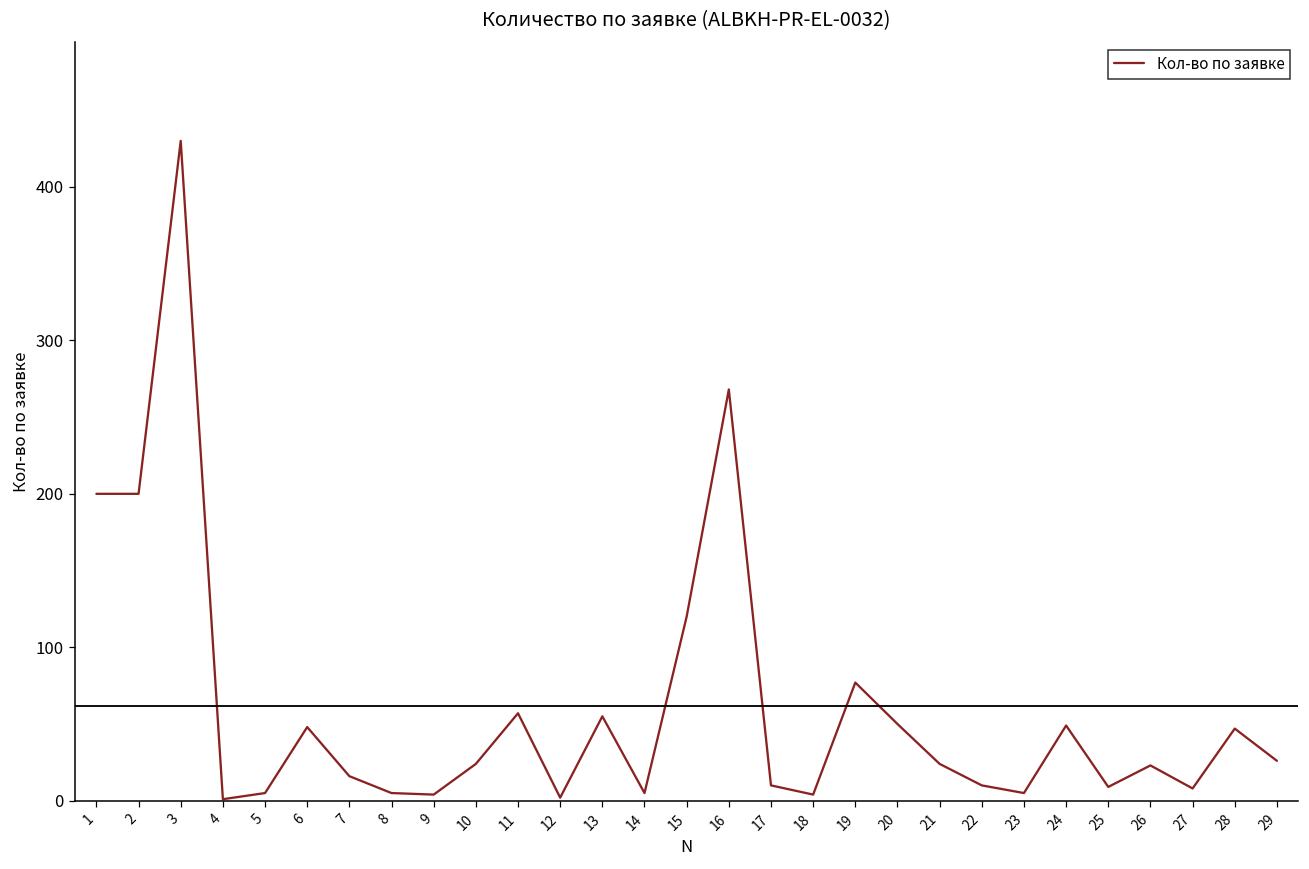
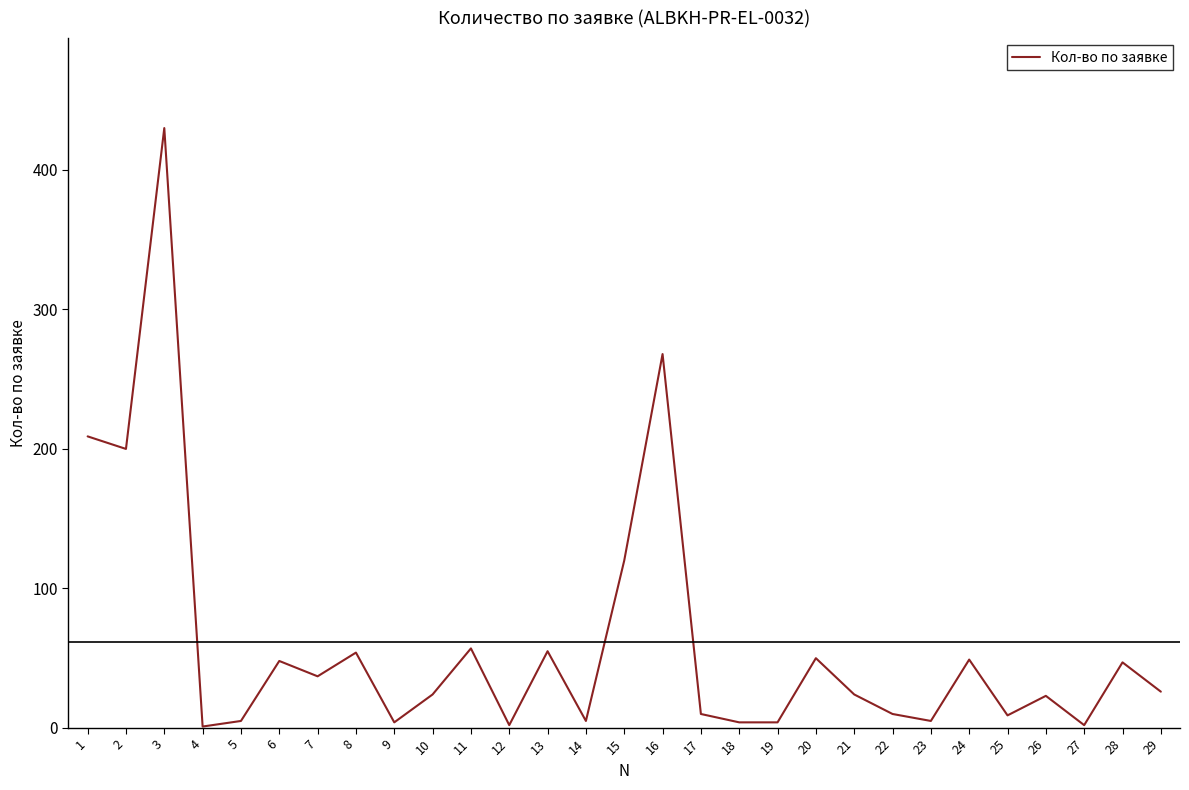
  {
-   "1": 200,
+   "1": 209,
    "2": 200,
    "3": 430,
    "4": 1,
    "5": 5,
    "6": 48,
-   "7": 16,
-   "8": 5,
+   "7": 37,
+   "8": 54,
    "9": 4,
    "10": 24,
    "11": 57,
    "12": 2,
    "13": 55,
    "14": 5,
    "15": 120,
    "16": 268,
    "17": 10,
    "18": 4,
-   "19": 77,
+   "19": 4,
    "20": 50,
    "21": 24,
    "22": 10,
    "23": 5,
    "24": 49,
    "25": 9,
    "26": 23,
-   "27": 8,
+   "27": 2,
    "28": 47,
    "29": 26
  }
